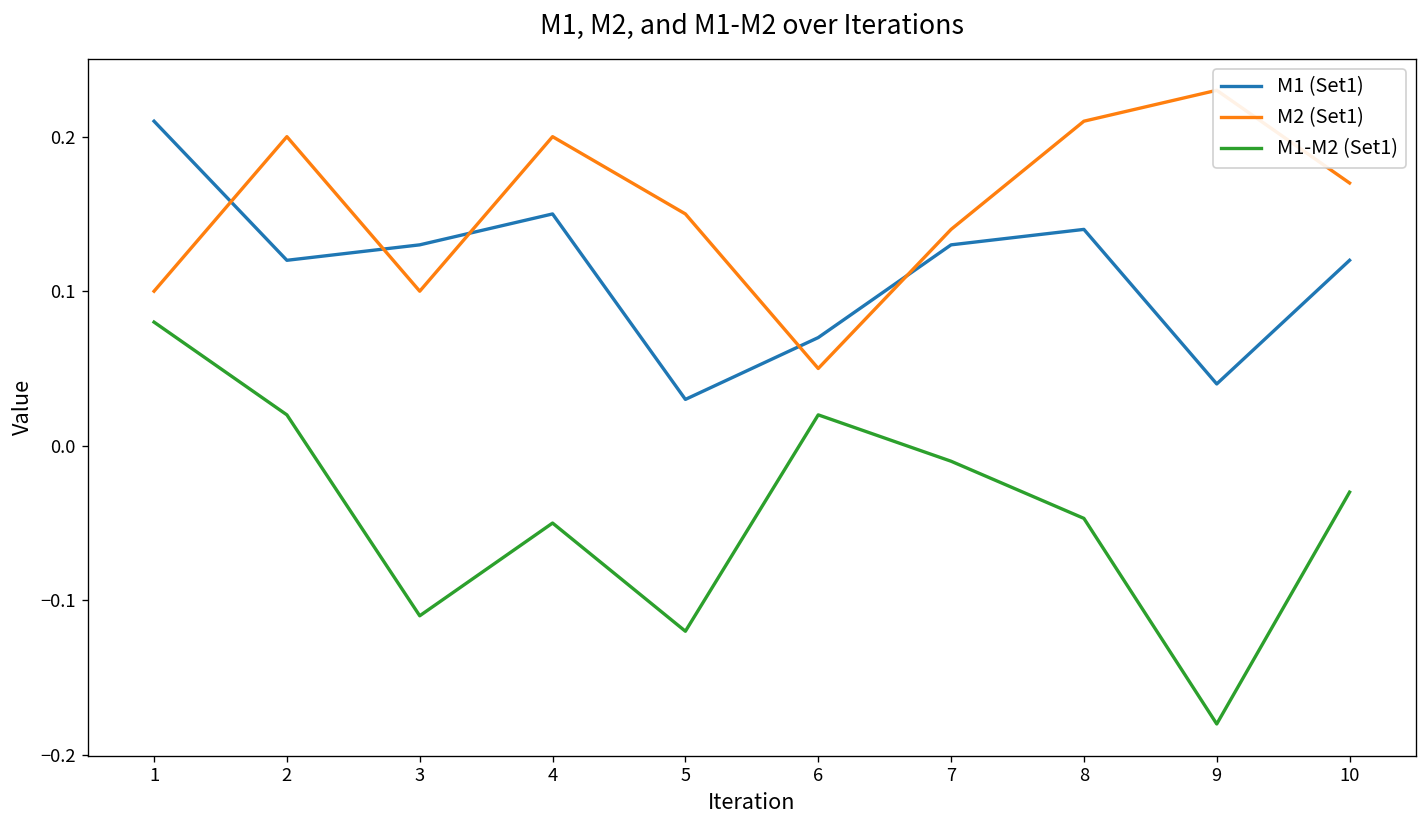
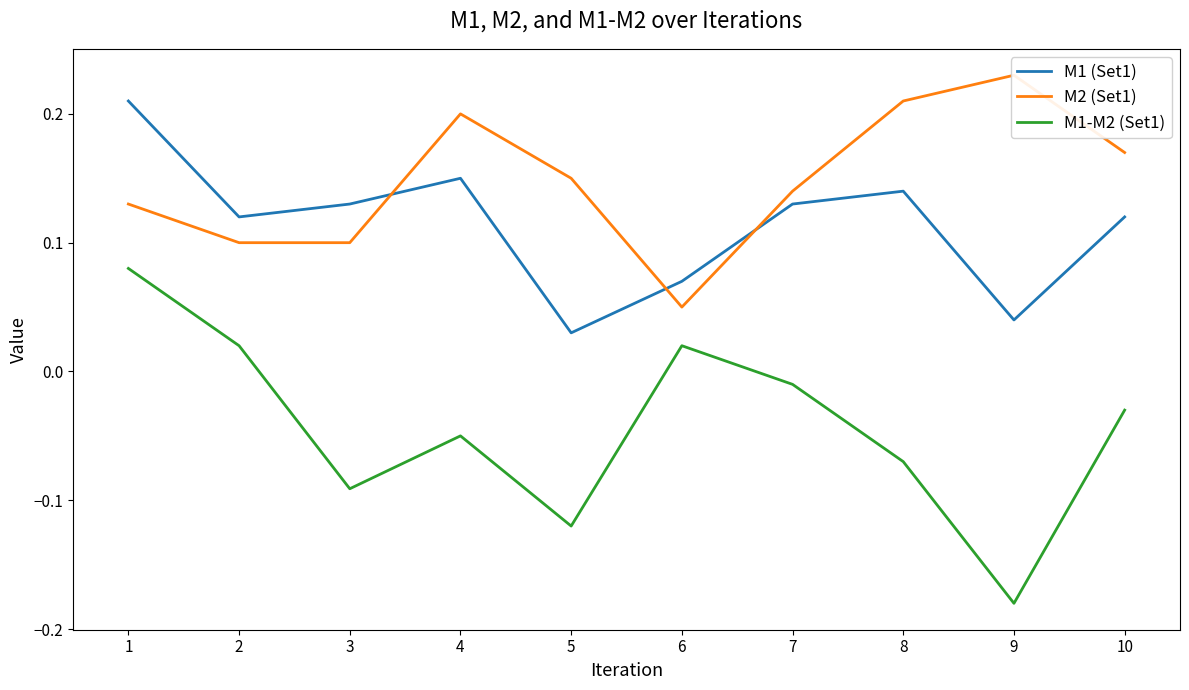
  {
    "M1 (Set1)": {
      "1": 0.210,
      "2": 0.120,
      "3": 0.130,
      "4": 0.150,
      "5": 0.030,
      "6": 0.070,
      "7": 0.130,
      "8": 0.140,
      "9": 0.040,
      "10": 0.120
    },
    "M2 (Set1)": {
-     "1": 0.10,
-     "2": 0.2,
+     "1": 0.13,
+     "2": 0.1,
      "3": 0.10,
      "4": 0.20,
      "5": 0.15,
      "6": 0.05,
      "7": 0.14,
      "8": 0.21,
      "10": 0.17
    },
    "M1-M2 (Set1)": {
      "1": 0.080,
      "2": 0.020,
-     "3": -0.110,
+     "3": -0.091,
      "4": -0.050,
      "5": -0.120,
      "6": 0.020,
      "7": -0.010,
-     "8": -0.047,
+     "8": -0.070,
      "9": -0.180,
      "10": -0.030
    }
  }
